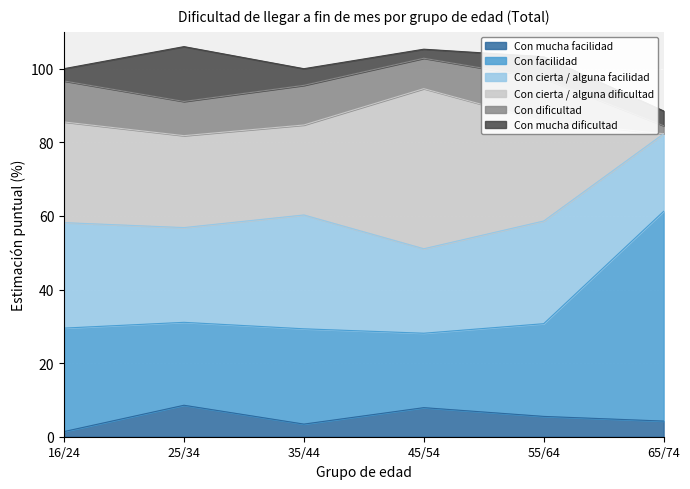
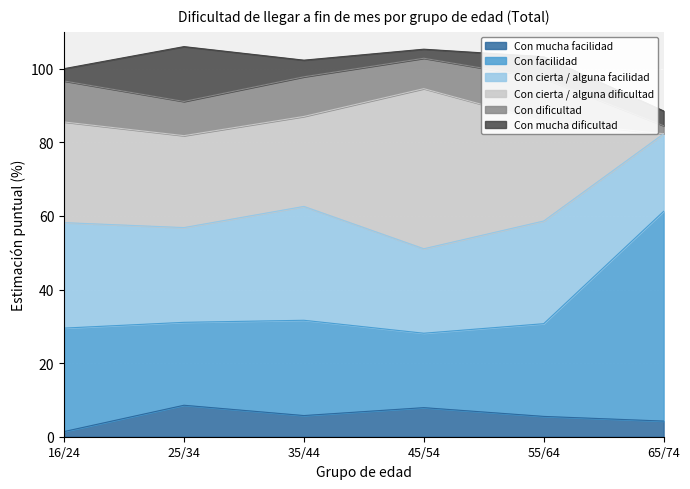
  {
    "Con mucha facilidad": {
      "16/24": 1,
      "25/34": 9,
-     "35/44": 3,
+     "35/44": 6,
      "45/54": 8,
      "55/64": 6,
      "65/74": 4
    },
    "Con facilidad": {
      "16/24": 28,
      "25/34": 23,
      "35/44": 26,
      "45/54": 20,
      "55/64": 25,
      "65/74": 57
    },
    "Con cierta / alguna facilidad": {
      "16/24": 29,
      "25/34": 26,
      "35/44": 31,
      "45/54": 23,
      "55/64": 28
    },
    "Con cierta / alguna dificultad": {
      "16/24": 27,
      "25/34": 25,
      "35/44": 24,
      "45/54": 44
    },
    "Con dificultad": {
      "16/24": 11,
      "25/34": 9,
      "35/44": 11,
      "45/54": 8,
      "65/74": 2
    },
    "Con mucha dificultad": {
      "16/24": 3,
      "25/34": 15,
      "35/44": 5,
      "45/54": 2,
      "65/74": 4
    }
  }
